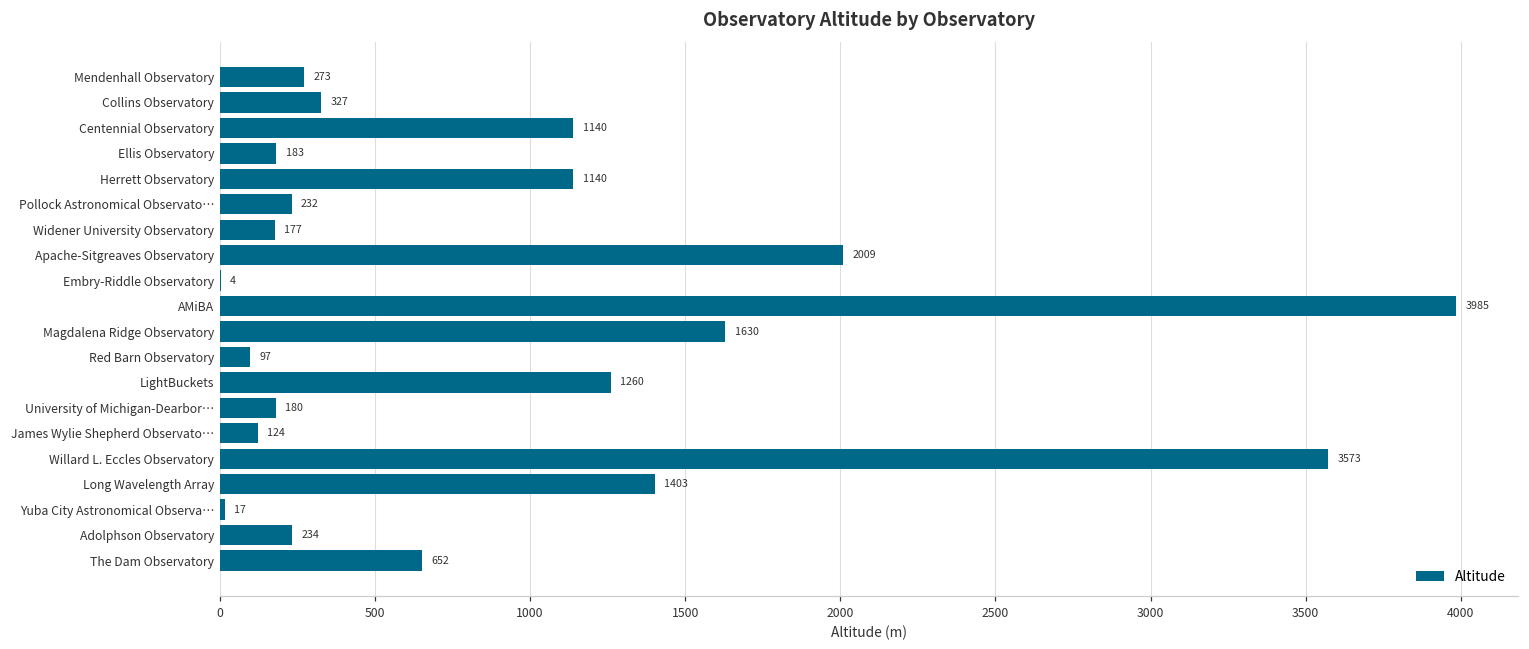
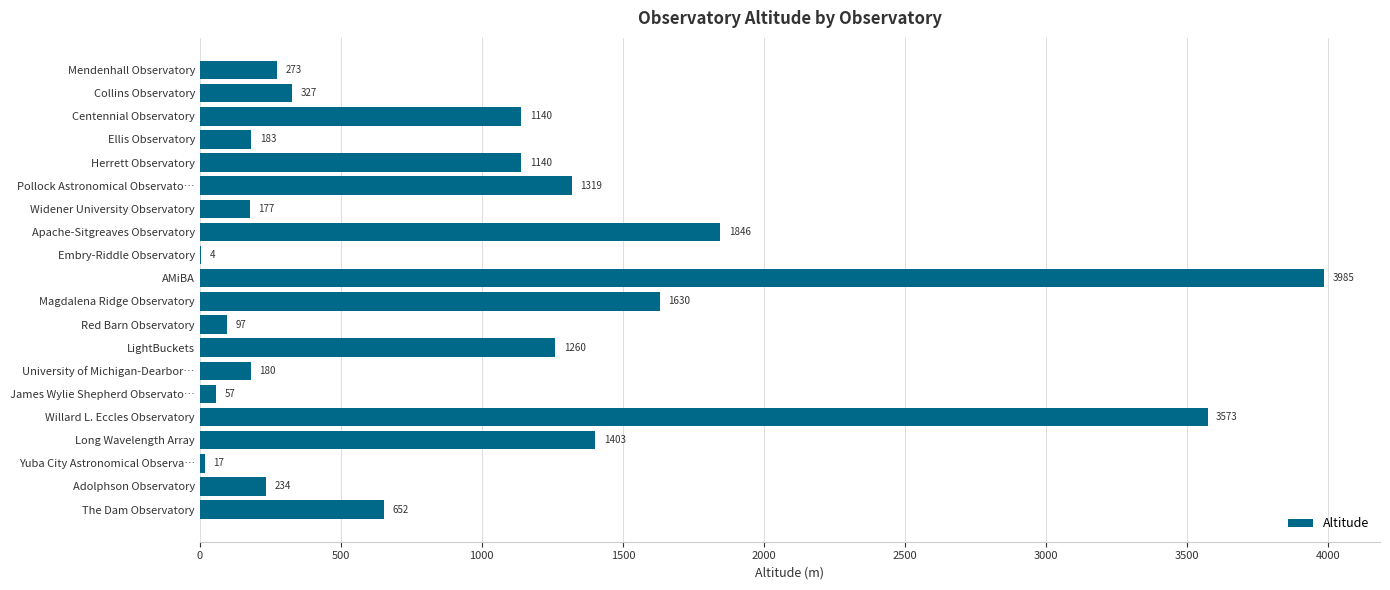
  {
    "Mendenhall Observatory": 273,
    "Collins Observatory": 327,
    "Centennial Observatory": 1140,
    "Ellis Observatory": 183,
    "Herrett Observatory": 1140,
-   "Pollock Astronomical Observato…": 232,
+   "Pollock Astronomical Observato…": 1319,
    "Widener University Observatory": 177,
-   "Apache-Sitgreaves Observatory": 2009,
+   "Apache-Sitgreaves Observatory": 1846,
    "Embry-Riddle Observatory": 4,
    "AMiBA": 3985,
    "Magdalena Ridge Observatory": 1630,
    "Red Barn Observatory": 97,
    "LightBuckets": 1260,
    "University of Michigan-Dearbor…": 180,
-   "James Wylie Shepherd Observato…": 124,
+   "James Wylie Shepherd Observato…": 57,
    "Willard L. Eccles Observatory": 3573,
    "Long Wavelength Array": 1403,
    "Yuba City Astronomical Observa…": 17,
    "Adolphson Observatory": 234,
    "The Dam Observatory": 652
  }
